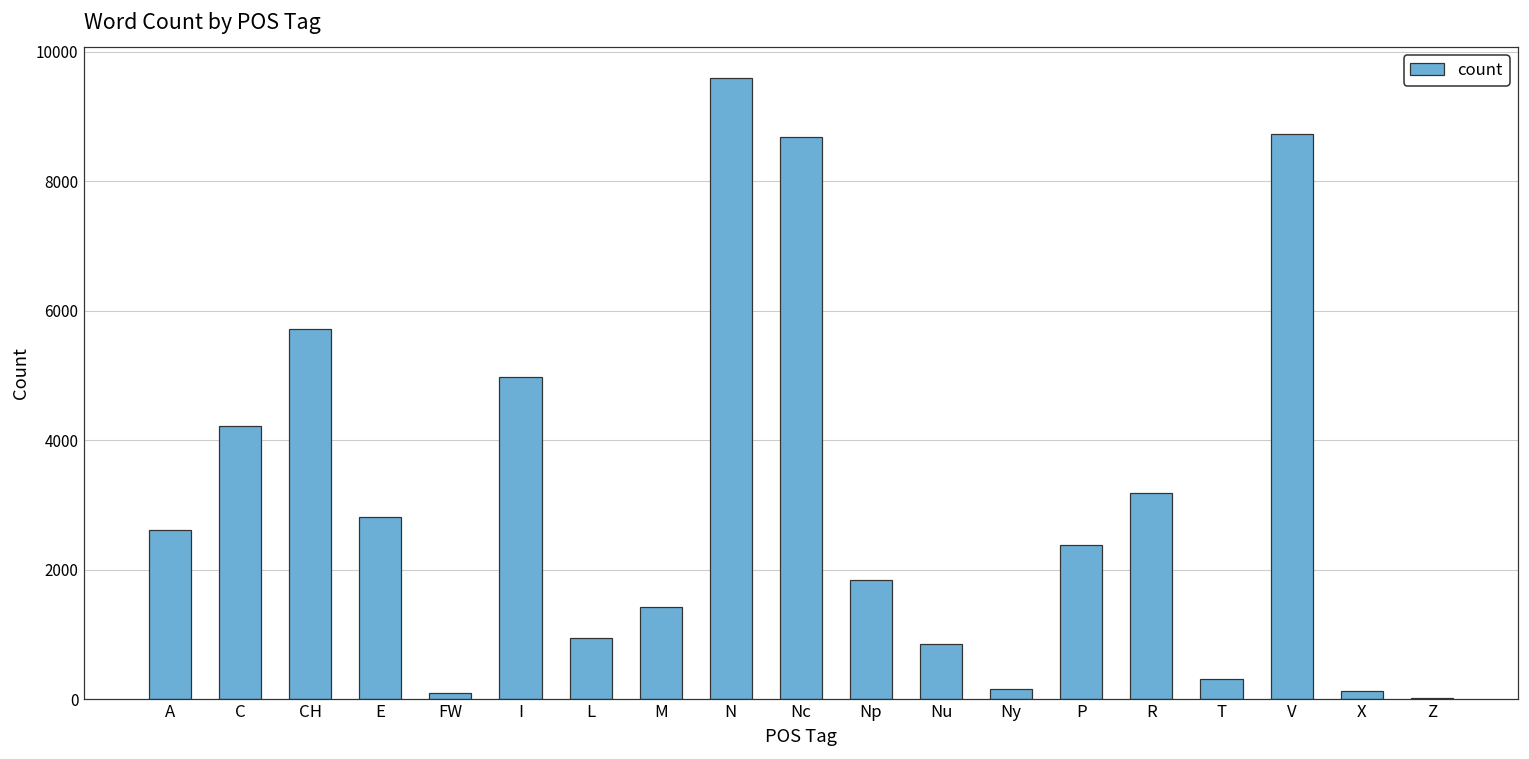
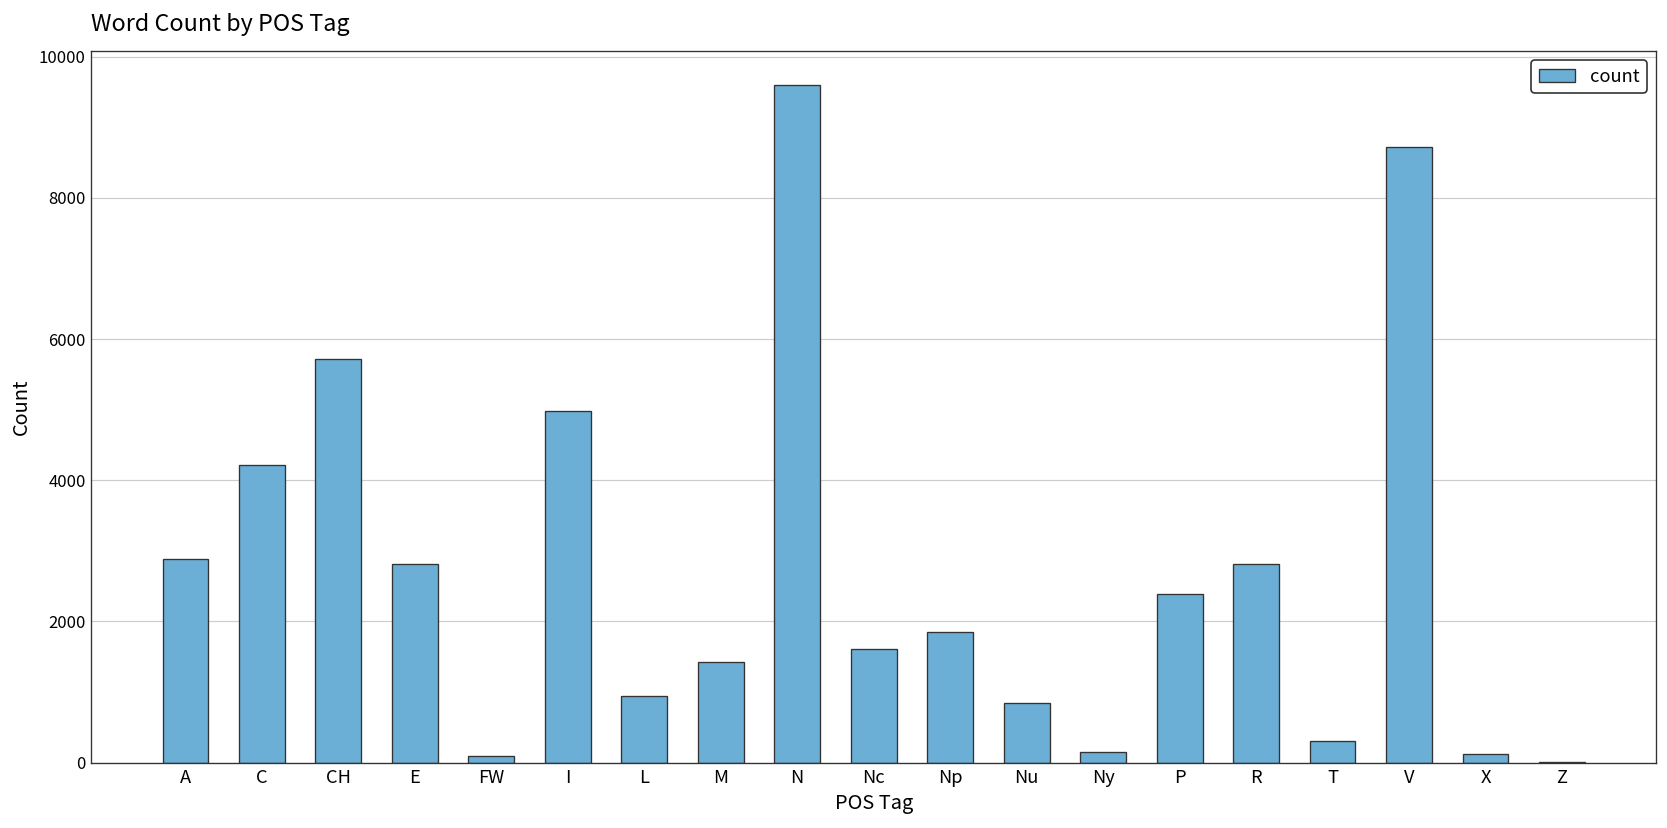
  {
-   "A": 2600,
+   "A": 2900,
    "C": 4200,
    "CH": 5700,
    "E": 2800,
    "FW": 100,
    "I": 5000,
    "L": 900,
    "M": 1400,
    "N": 9600,
-   "Nc": 8700,
+   "Nc": 1600,
    "Np": 1800,
    "Nu": 800,
    "Ny": 200,
    "P": 2400,
-   "R": 3200,
+   "R": 2800,
    "T": 300,
    "V": 8700,
    "X": 100
  }
